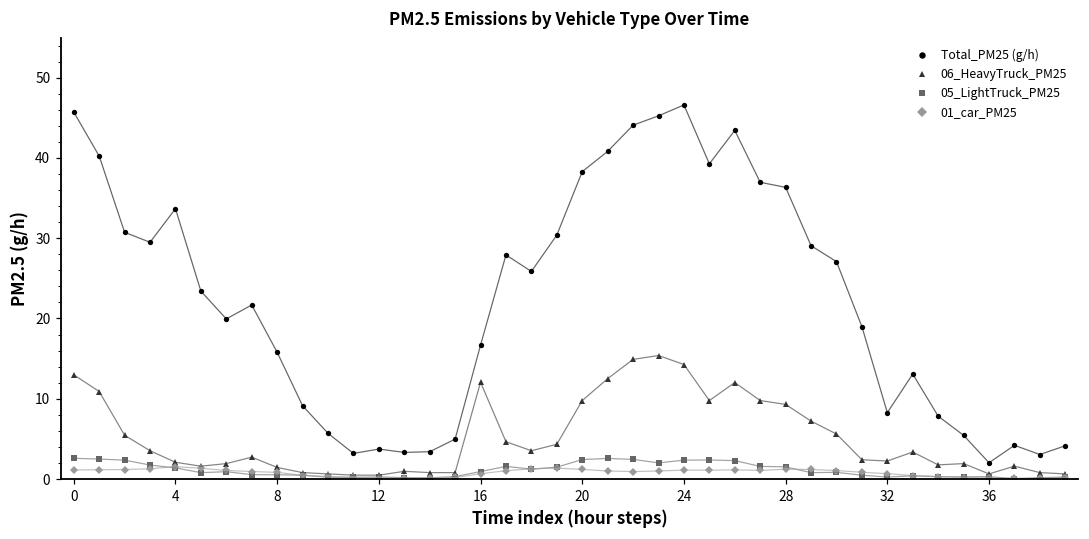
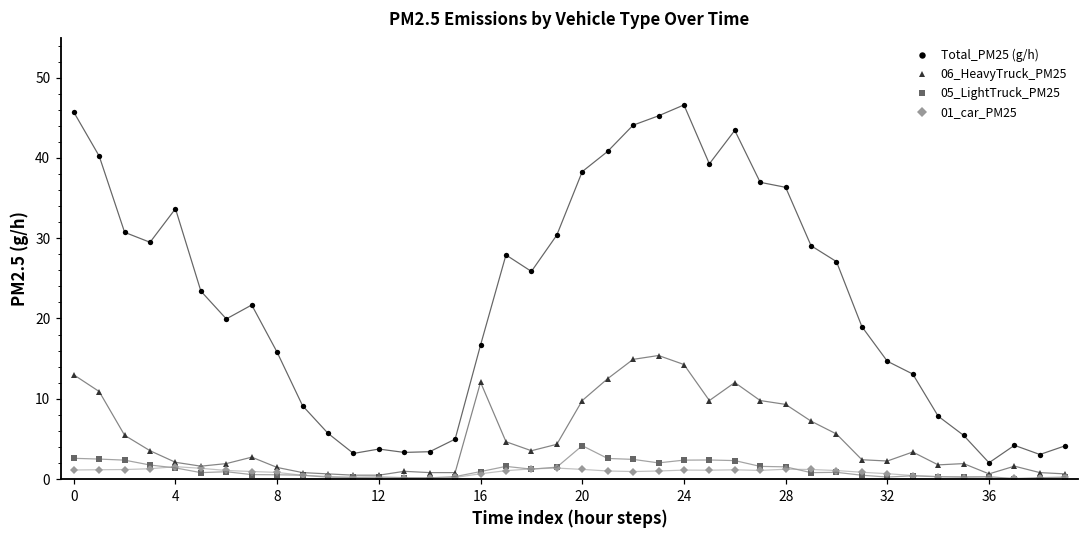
  {
    "Total_PM25 (g/h)": {
      "0": 46,
      "4": 34,
      "8": 16,
      "12": 4,
      "16": 17,
      "20": 38,
      "24": 47,
      "28": 36,
-     "32": 8,
+     "32": 15,
      "36": 2
    },
    "06_HeavyTruck_PM25": {
      "0": 13,
      "4": 2,
      "8": 1,
      "16": 12,
      "20": 10,
      "24": 14,
      "28": 9,
      "32": 2
    },
    "05_LightTruck_PM25": {
      "0": 3,
-     "20": 2,
+     "20": 4,
      "24": 2,
      "32": 0
    },
    "01_car_PM25": {
      "0": 1,
      "20": 1,
      "24": 1,
      "32": 1
    }
  }
